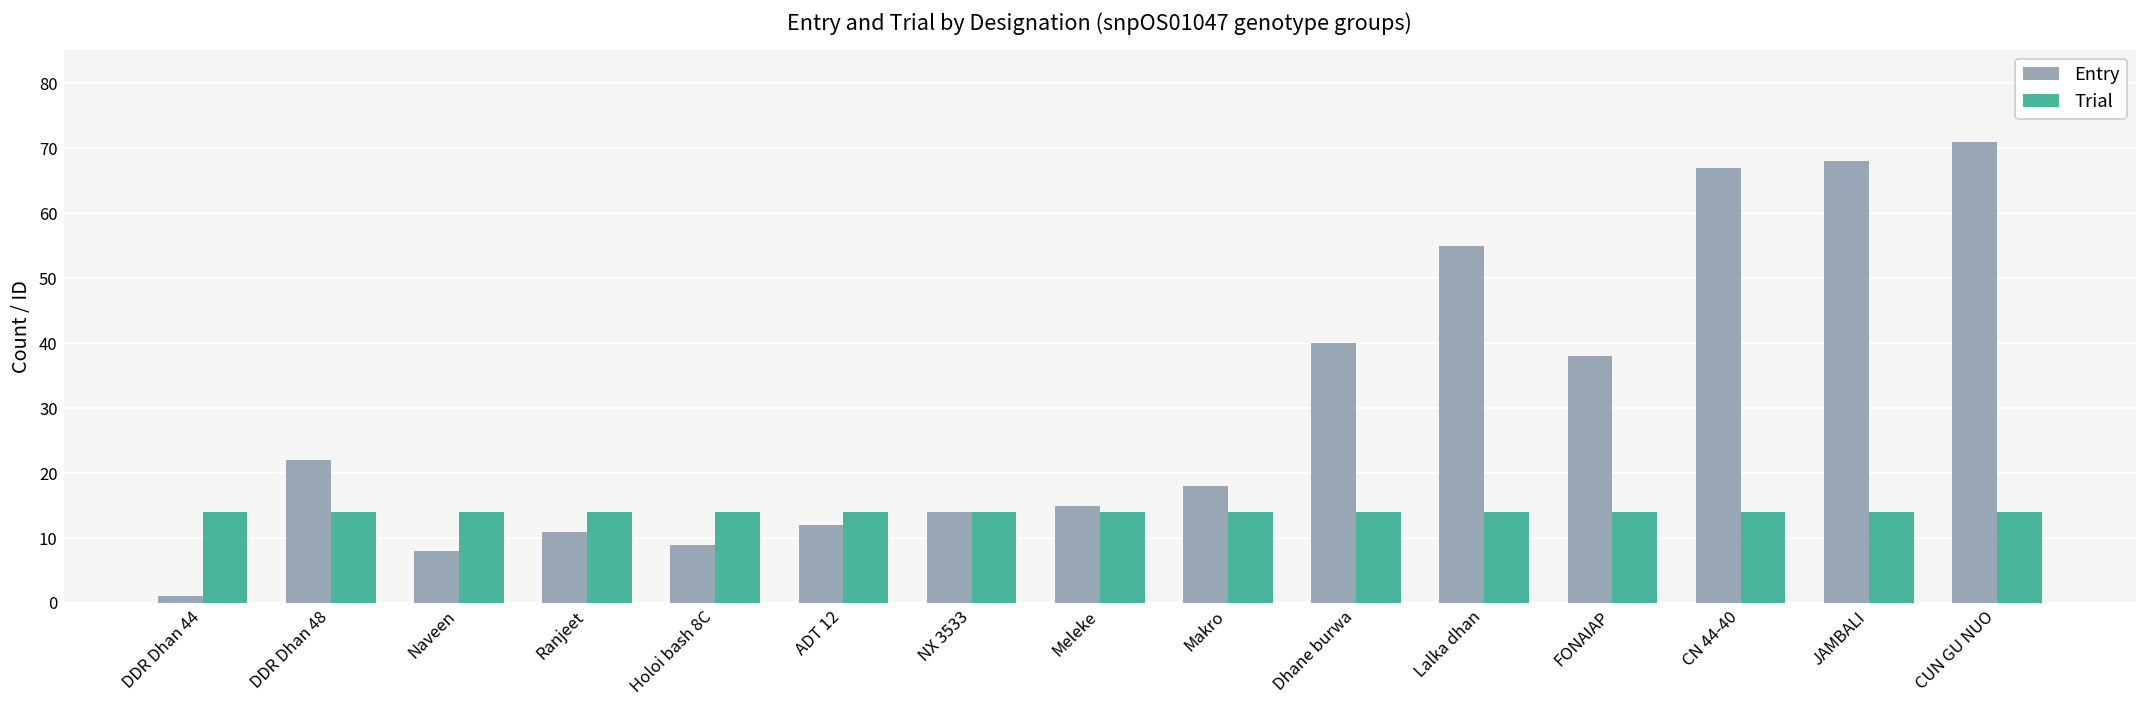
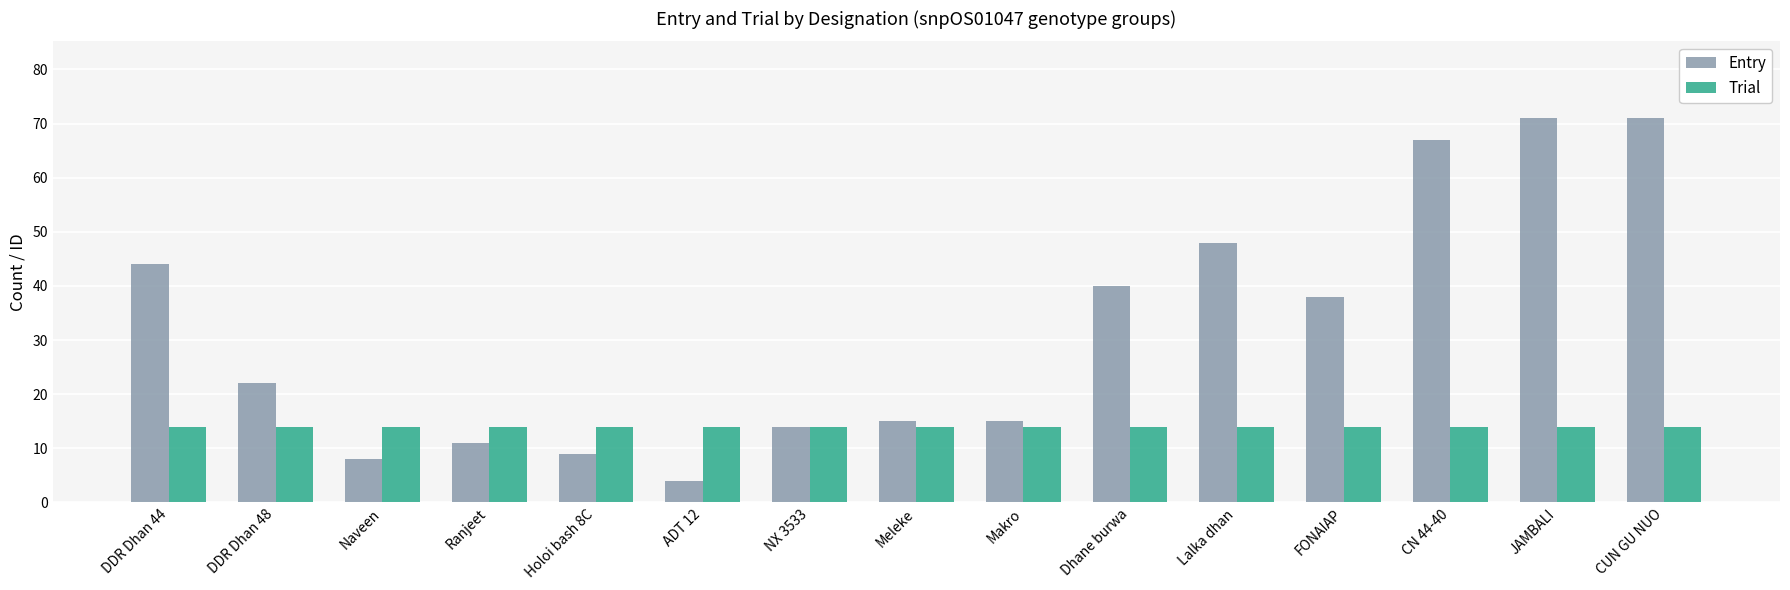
  {
    "Entry": {
-     "DDR Dhan 44": 1,
+     "DDR Dhan 44": 44,
      "DDR Dhan 48": 22,
      "Naveen": 8,
      "Ranjeet": 11,
      "Holoi bash 8C": 9,
-     "ADT 12": 12,
+     "ADT 12": 4,
      "NX 3533": 14,
      "Meleke": 15,
-     "Makro": 18,
+     "Makro": 15,
      "Dhane burwa": 40,
-     "Lalka dhan": 55,
+     "Lalka dhan": 48,
      "FONAIAP": 38,
      "CN 44-40": 67,
-     "JAMBALI": 68,
+     "JAMBALI": 71,
      "CUN GU NUO": 71
    },
    "Trial": {
      "DDR Dhan 44": 14,
      "DDR Dhan 48": 14,
      "Naveen": 14,
      "Ranjeet": 14,
      "Holoi bash 8C": 14,
      "ADT 12": 14,
      "NX 3533": 14,
      "Meleke": 14,
      "Makro": 14,
      "Dhane burwa": 14,
      "Lalka dhan": 14,
      "FONAIAP": 14,
      "CN 44-40": 14,
      "JAMBALI": 14,
      "CUN GU NUO": 14
    }
  }
